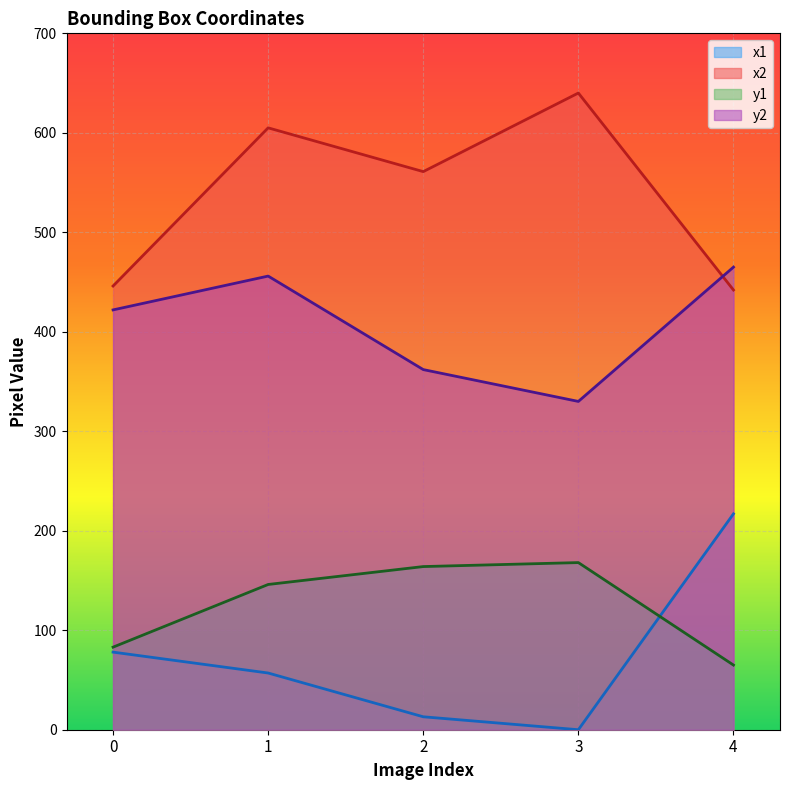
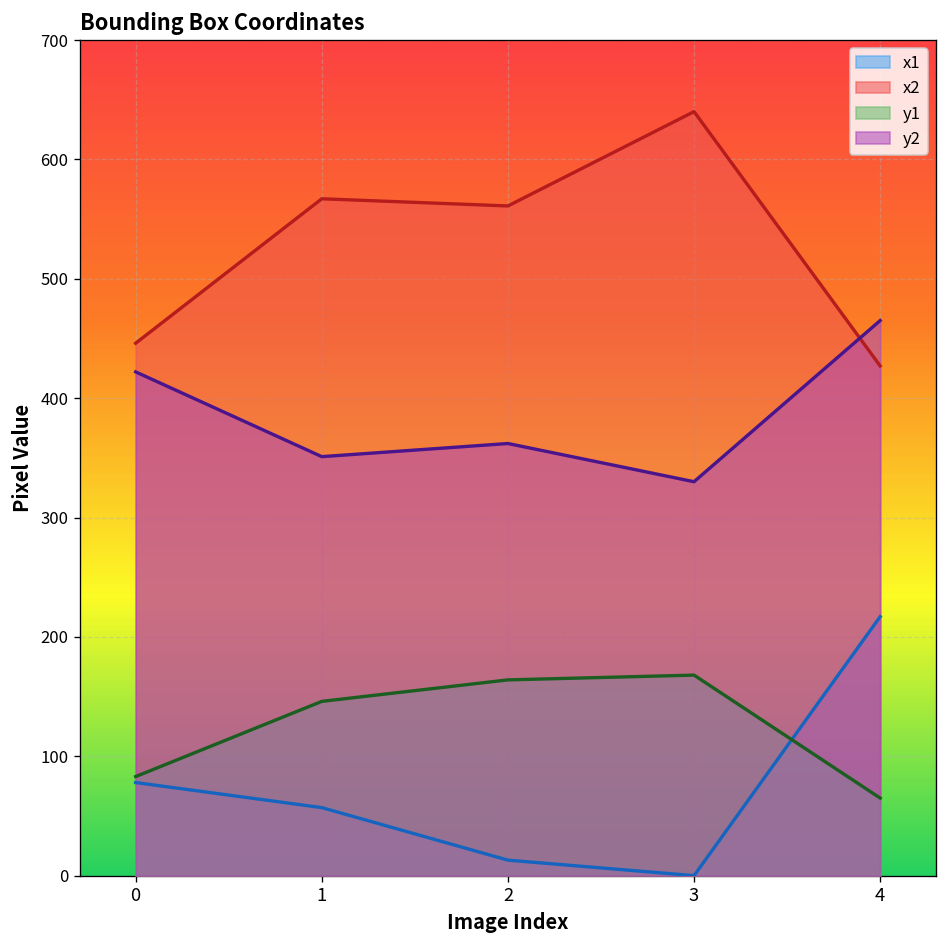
  {
    "x1": {
      "0": 80,
      "1": 60,
      "2": 10,
      "3": 0,
      "4": 220
    },
    "x2": {
      "0": 450,
-     "1": 610,
+     "1": 570,
      "2": 560,
      "3": 640,
-     "4": 440
+     "4": 430
    },
    "y1": {
      "0": 80,
      "1": 150,
      "2": 160,
      "3": 170,
      "4": 70
    },
    "y2": {
      "0": 420,
-     "1": 460,
+     "1": 350,
      "2": 360,
      "3": 330,
      "4": 470
    }
  }
